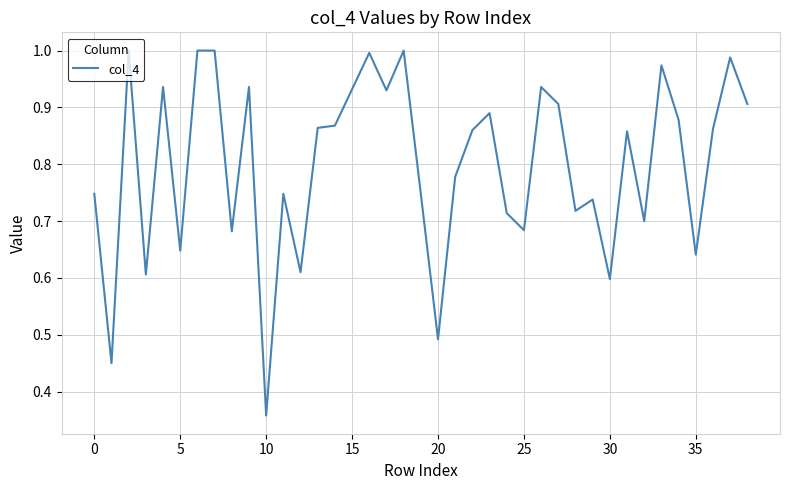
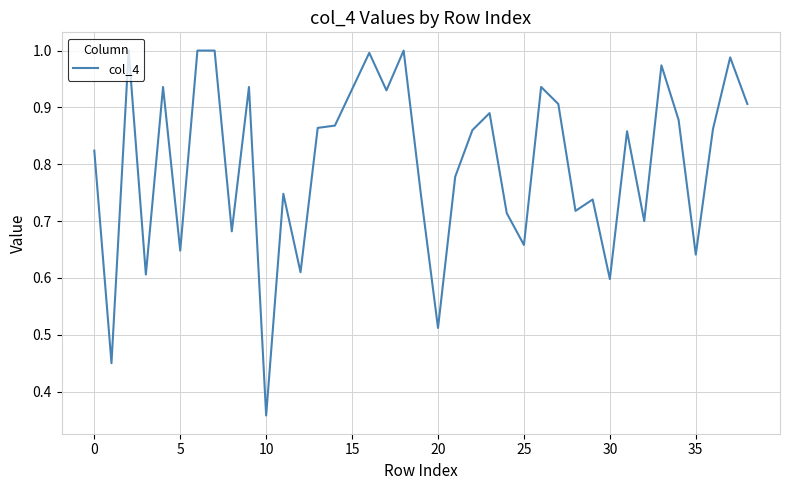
  {
-   "0": 0.75,
+   "0": 0.82,
    "5": 0.65,
    "10": 0.36,
    "15": 0.93,
-   "20": 0.49,
-   "25": 0.68,
+   "20": 0.51,
+   "25": 0.66,
    "30": 0.60,
    "35": 0.64
  }
